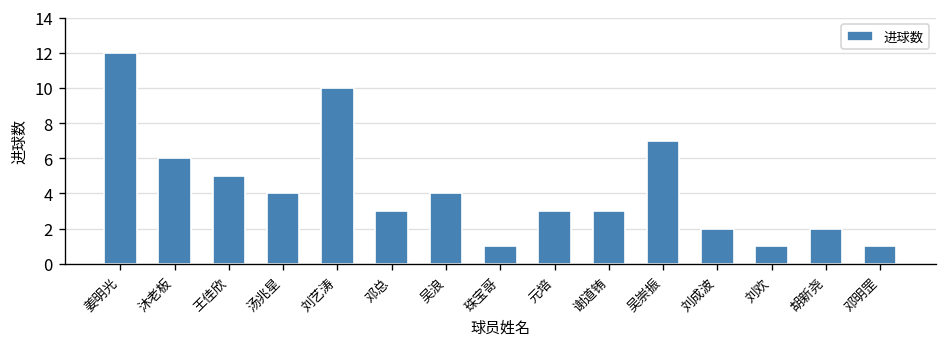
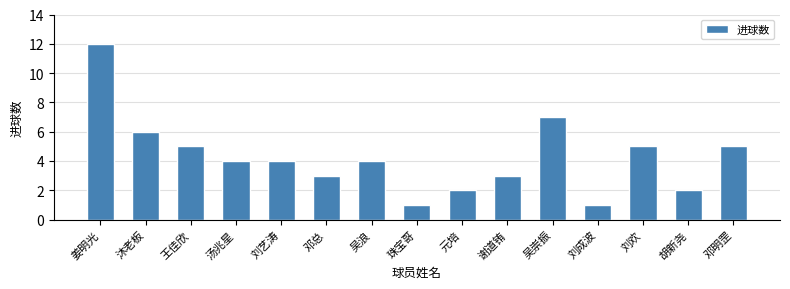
  {
    "姜明光": 12,
    "沐老板": 6,
    "王佳欣": 5,
    "汤兆星": 4,
-   "刘艺涛": 10,
+   "刘艺涛": 4,
    "邓总": 3,
    "吴浪": 4,
    "珠宝哥": 1,
-   "元培": 3,
+   "元培": 2,
    "谢道铕": 3,
    "吴崇振": 7,
-   "刘成波": 2,
-   "刘欢": 1,
+   "刘成波": 1,
+   "刘欢": 5,
    "胡新尧": 2,
-   "邓明罡": 1
+   "邓明罡": 5
  }
